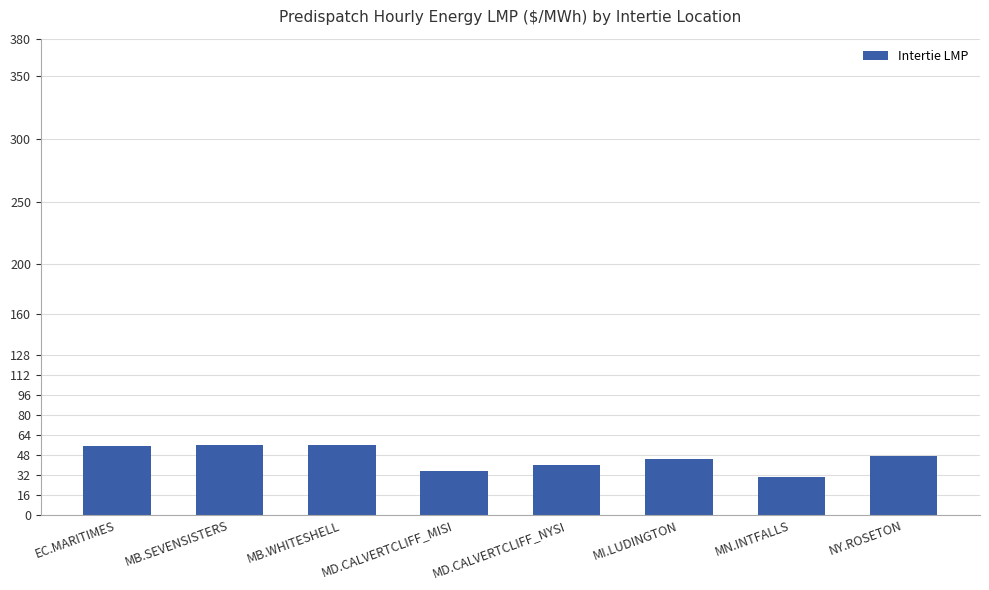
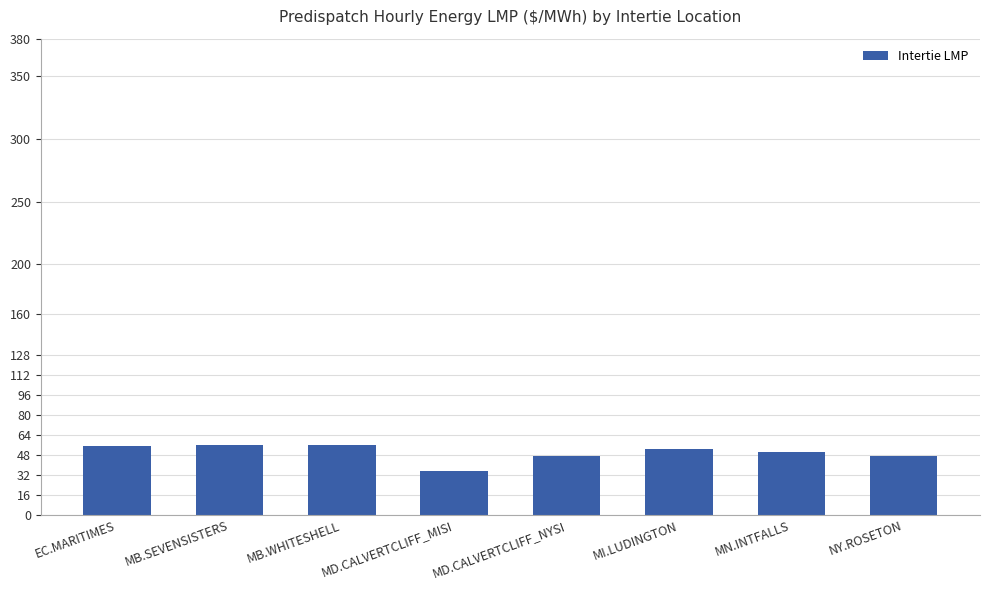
  {
    "EC.MARITIMES": 55,
    "MB.SEVENSISTERS": 56,
    "MB.WHITESHELL": 56,
    "MD.CALVERTCLIFF_MISI": 35,
-   "MD.CALVERTCLIFF_NYSI": 40,
-   "MI.LUDINGTON": 45,
-   "MN.INTFALLS": 30,
+   "MD.CALVERTCLIFF_NYSI": 47,
+   "MI.LUDINGTON": 53,
+   "MN.INTFALLS": 50,
    "NY.ROSETON": 47
  }
